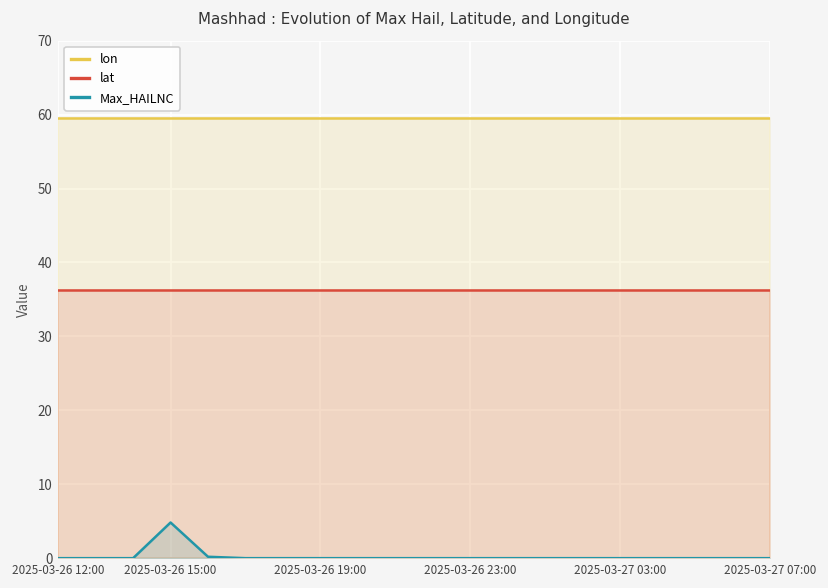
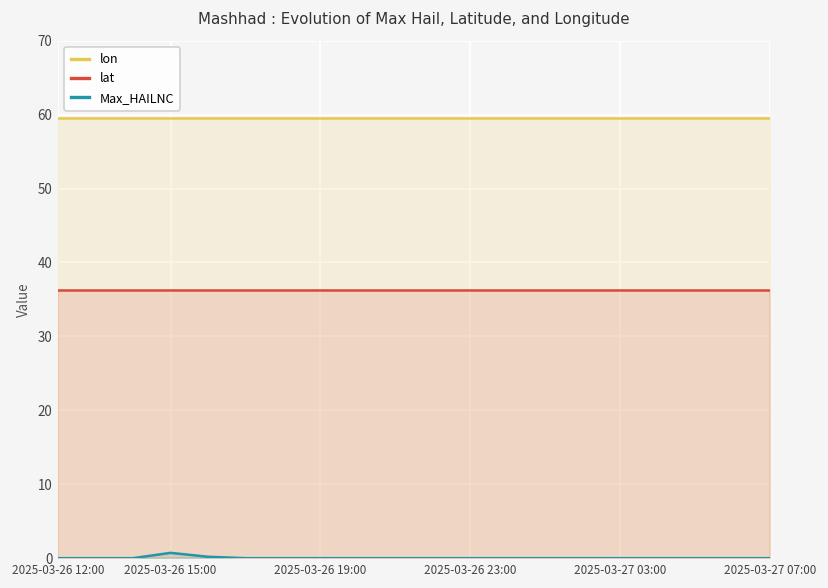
  {
    "lon": {
      "2025-03-26 12:00": 60,
      "2025-03-26 15:00": 60,
      "2025-03-26 19:00": 60,
      "2025-03-26 23:00": 60,
      "2025-03-27 03:00": 60,
      "2025-03-27 07:00": 60
    },
    "lat": {
      "2025-03-26 12:00": 36,
      "2025-03-26 15:00": 36,
      "2025-03-26 19:00": 36,
      "2025-03-26 23:00": 36,
      "2025-03-27 03:00": 36,
      "2025-03-27 07:00": 36
    },
    "Max_HAILNC": {
      "2025-03-26 12:00": 0,
-     "2025-03-26 15:00": 5,
+     "2025-03-26 15:00": 1,
      "2025-03-26 19:00": 0,
      "2025-03-26 23:00": 0,
      "2025-03-27 03:00": 0,
      "2025-03-27 07:00": 0
    }
  }
